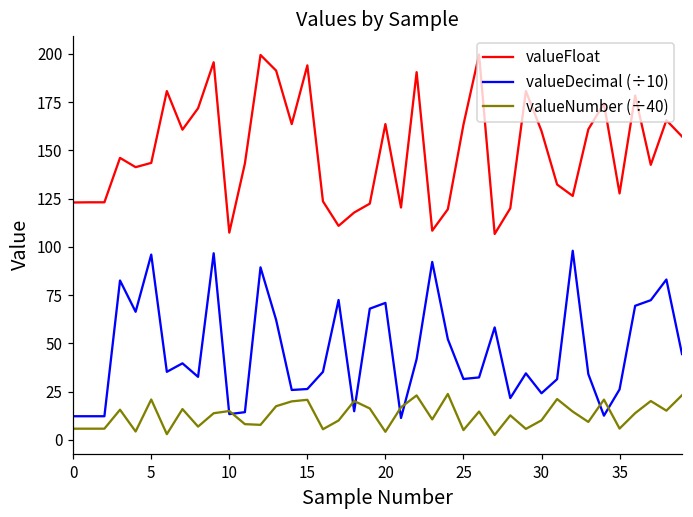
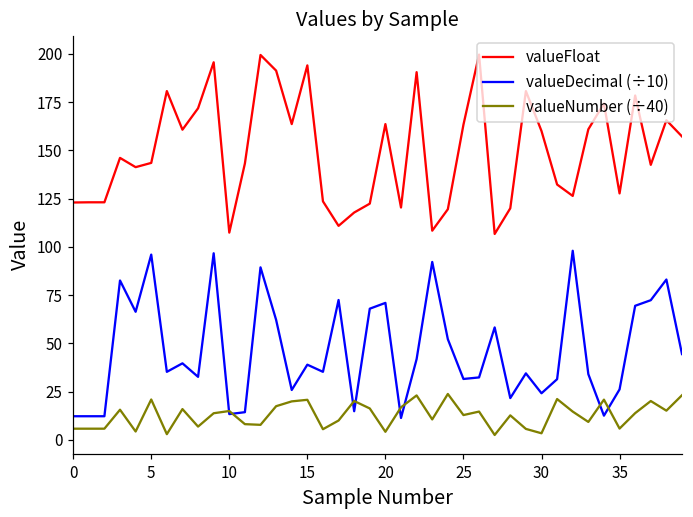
  {
    "valueFloat": {
      "0": 123,
      "5": 144,
      "10": 107,
      "15": 194,
      "20": 164,
      "25": 163,
      "30": 160,
      "35": 128
    },
    "valueDecimal (÷10)": {
      "0": 12,
      "5": 96,
      "10": 13,
-     "15": 26,
+     "15": 39,
      "20": 71,
      "25": 32,
      "30": 24,
      "35": 26
    },
    "valueNumber (÷40)": {
      "0": 6,
      "5": 21,
      "10": 15,
      "15": 21,
      "20": 4,
-     "25": 5,
-     "30": 10,
+     "25": 13,
+     "30": 3,
      "35": 6
    }
  }
